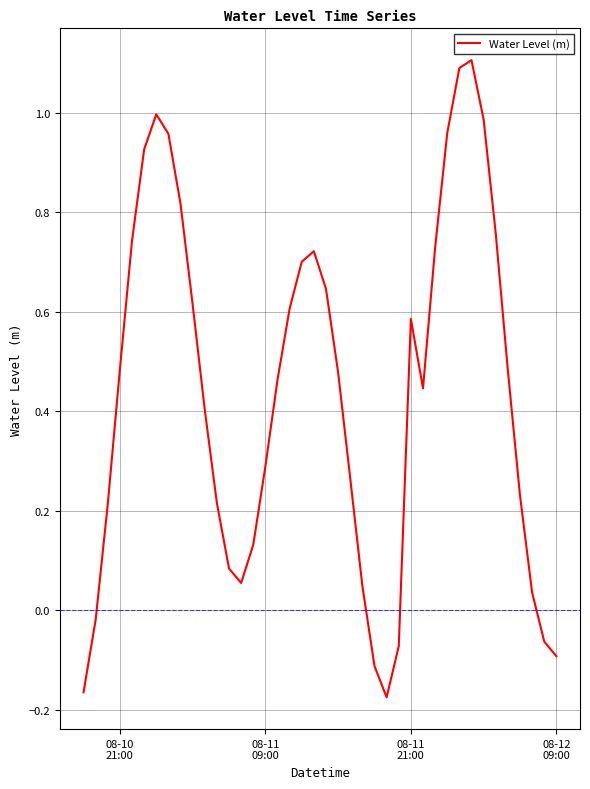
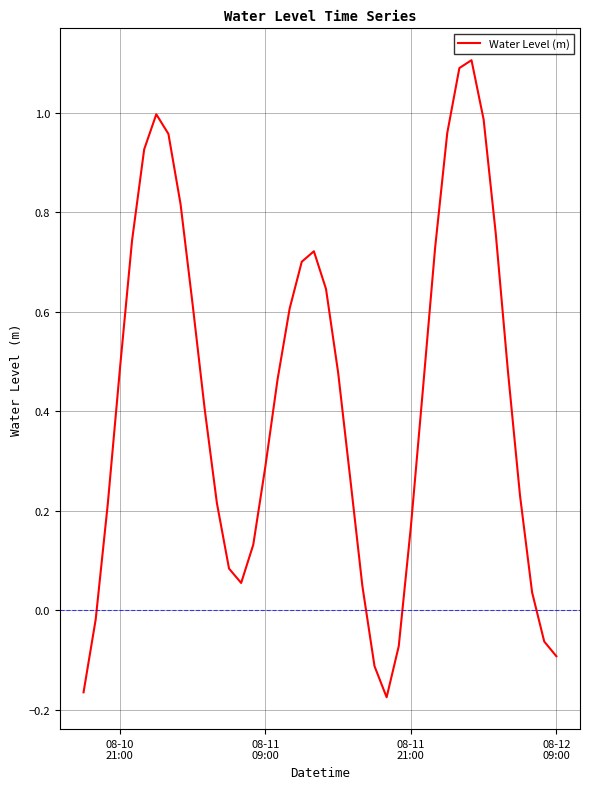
  {
    "08-10 21:00": 0.49,
    "08-11 09:00": 0.29,
-   "08-11 21:00": 0.59,
+   "08-11 21:00": 0.17,
    "08-12 09:00": -0.09
  }
